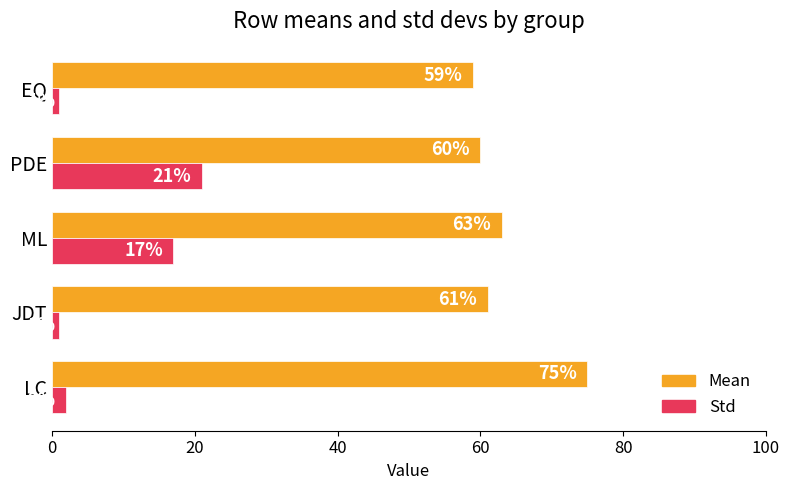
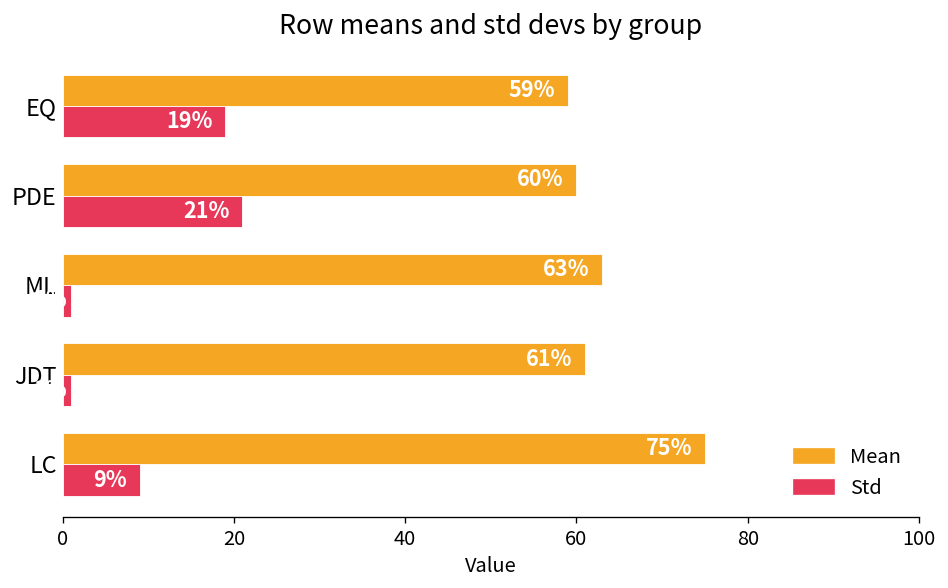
  {
    "Mean": {
      "EQ": "59%",
      "PDE": "60%",
      "ML": "63%",
      "JDT": "61%",
      "LC": "75%"
    },
    "Std": {
-     "EQ": "1",
-     "ML": "17",
+     "EQ": "19",
+     "ML": "1",
      "JDT": "1",
-     "LC": "2"
+     "LC": "9"
    }
  }
